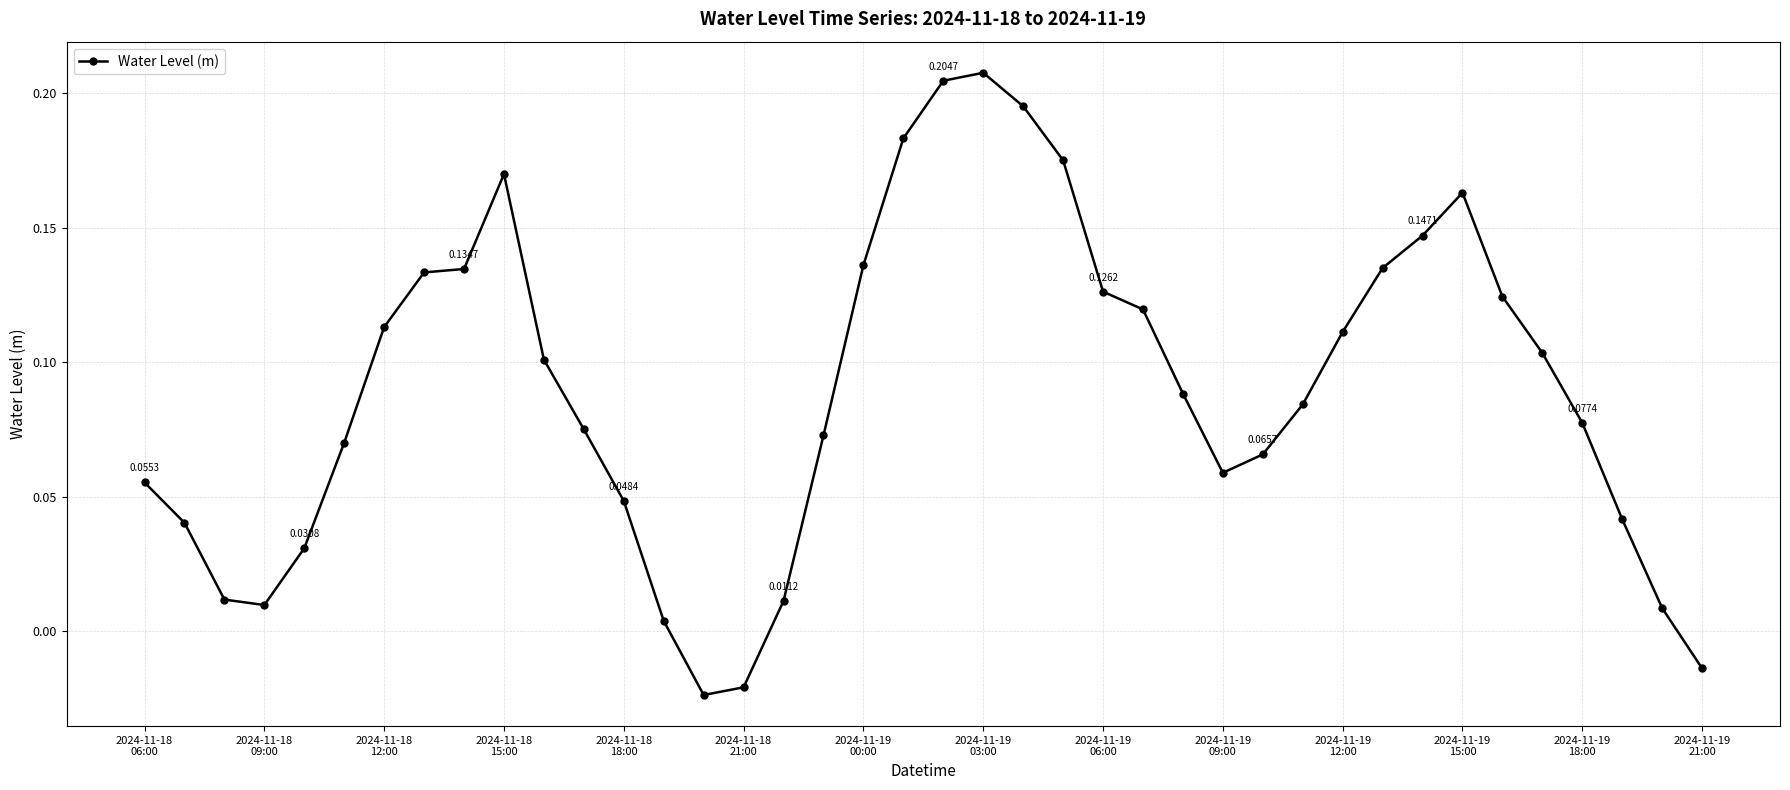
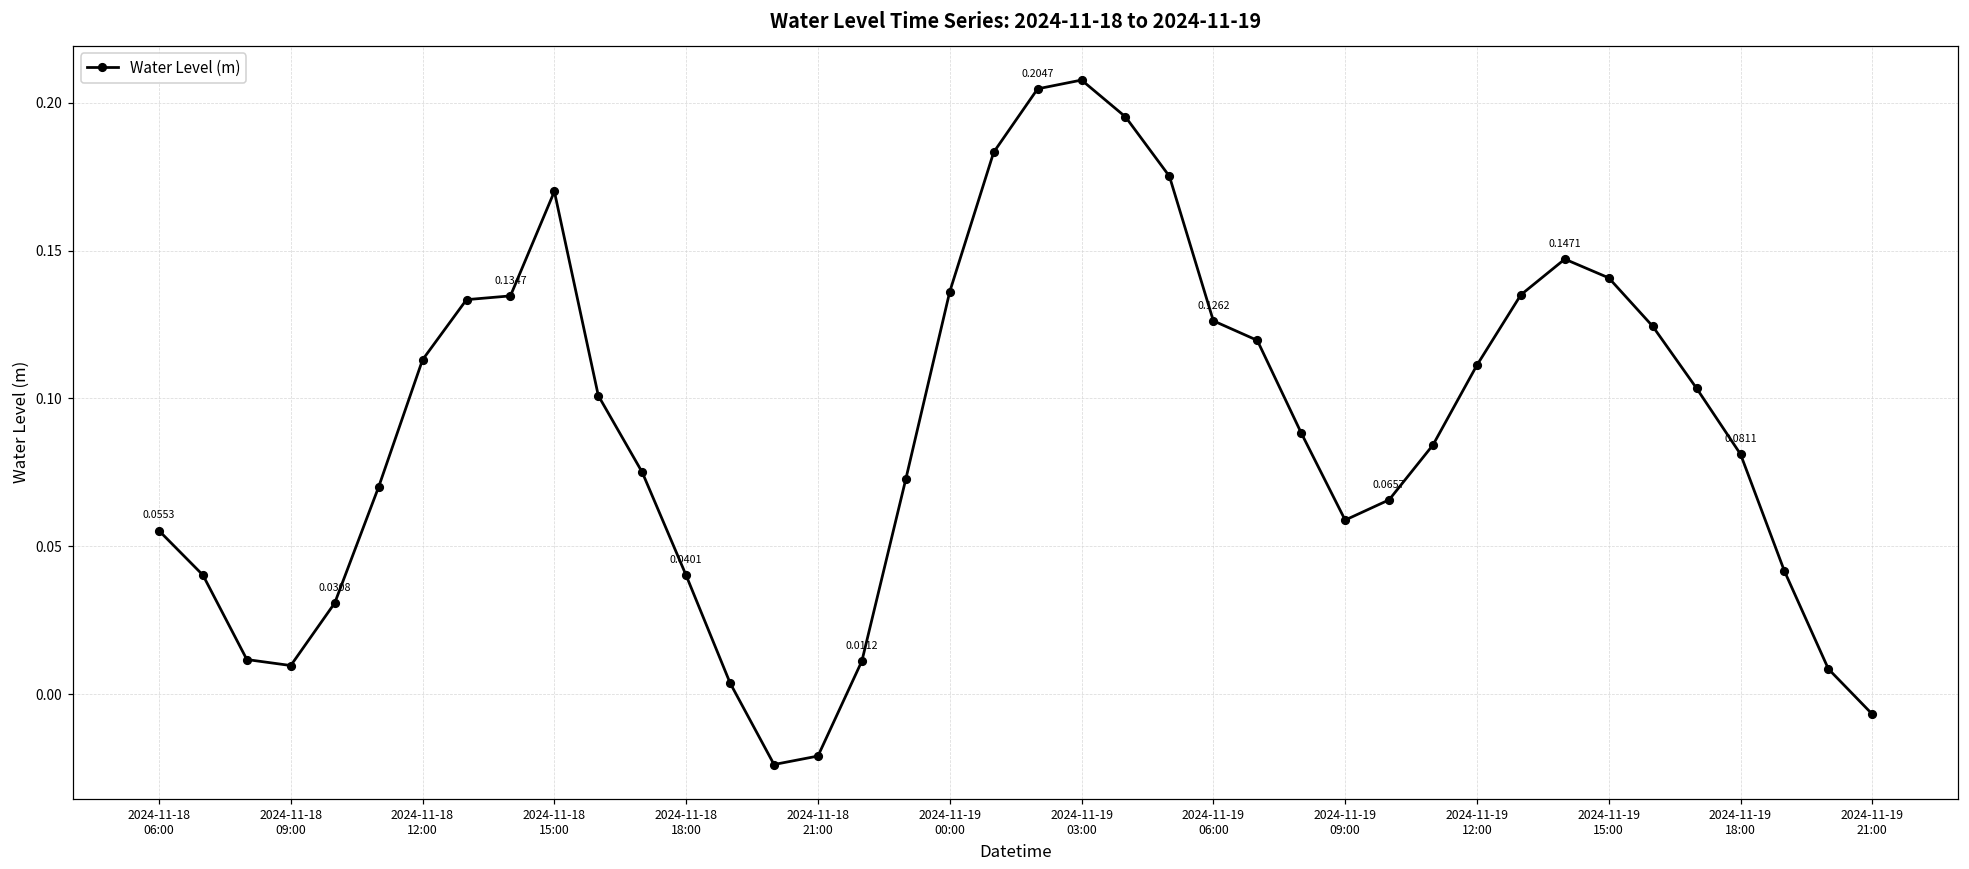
  {
    "2024-11-18 06:00": 0.0553,
-   "2024-11-18 18:00": 0.0484,
+   "2024-11-18 18:00": 0.0401,
    "2024-11-19 06:00": 0.1262,
-   "2024-11-19 15:00": 0.163,
-   "2024-11-19 18:00": 0.0774,
-   "2024-11-19 21:00": -0.014
+   "2024-11-19 15:00": 0.141,
+   "2024-11-19 18:00": 0.0811,
+   "2024-11-19 21:00": -0.007
  }
